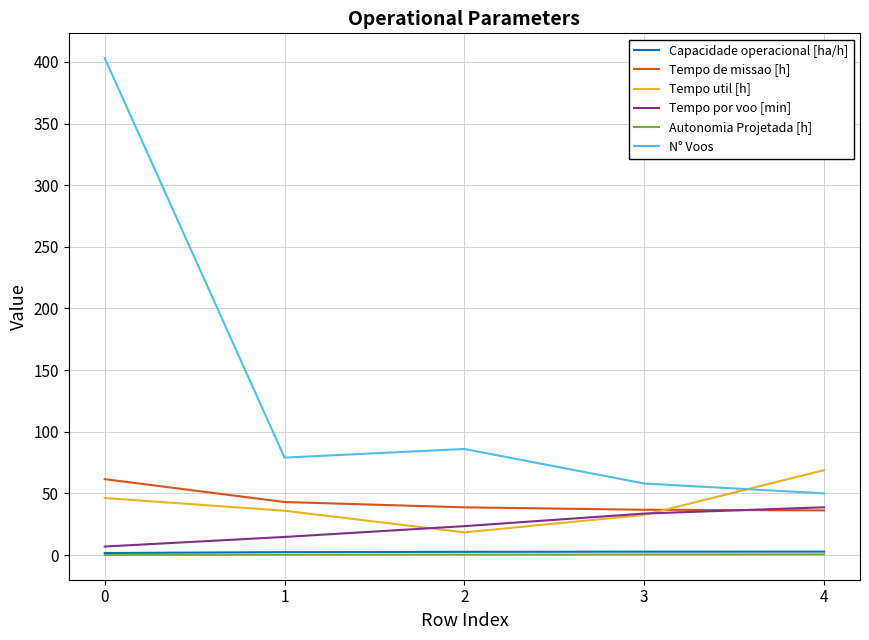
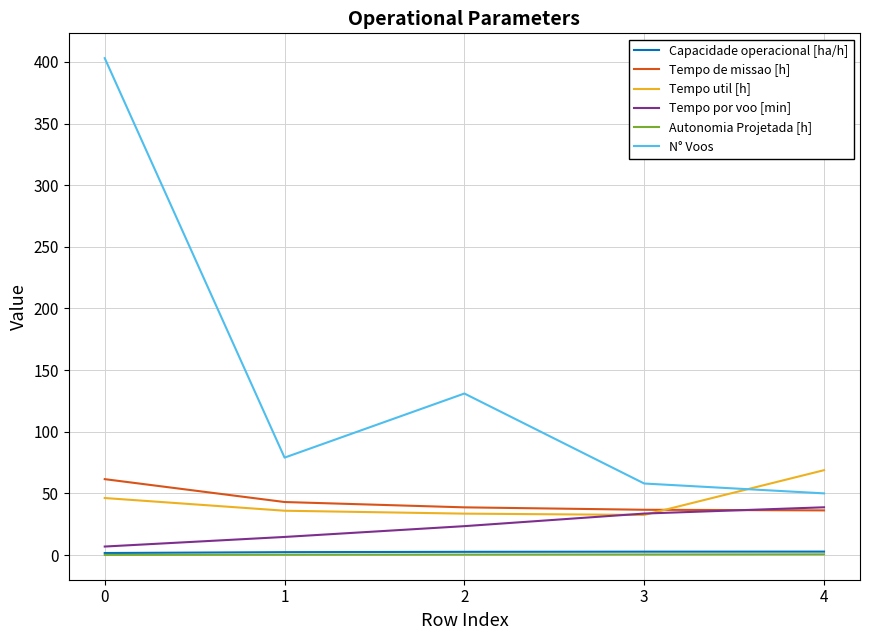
  {
    "Capacidade operacional [ha/h]": {
      "1": 2,
      "2": 3,
      "3": 3,
      "4": 3
    },
    "Tempo de missao [h]": {
      "0": 62,
      "1": 43,
      "2": 39,
      "3": 37,
      "4": 36
    },
    "Tempo util [h]": {
      "0": 46,
      "1": 36,
-     "2": 18,
+     "2": 34,
      "4": 69
    },
    "Tempo por voo [min]": {
      "0": 7,
      "1": 15,
      "2": 23,
      "4": 39
    },
    "Autonomia Projetada [h]": {
      "1": 0,
      "2": 0,
      "3": 0,
      "4": 1
    },
    "N° Voos": {
      "0": 403,
      "1": 79,
-     "2": 86,
+     "2": 131,
      "3": 58,
      "4": 50
    }
  }
